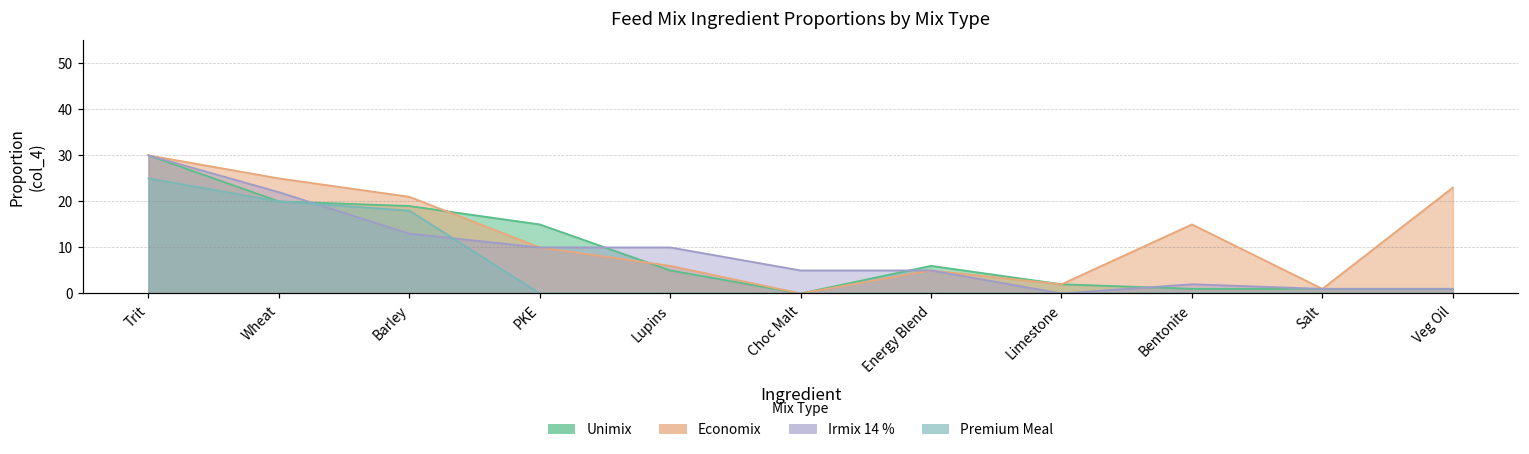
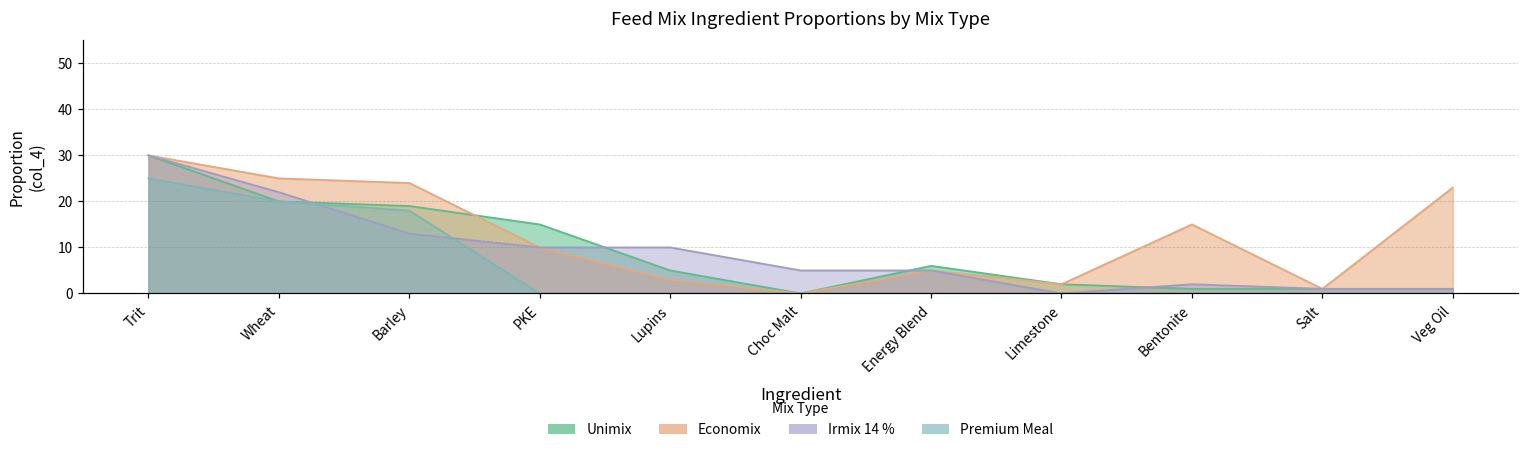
  {
    "Economix": {
      "Wheat": 25,
-     "Barley": 21,
-     "Lupins": 6,
+     "Barley": 24,
+     "Lupins": 3,
      "Bentonite": 15,
      "Veg Oil": 23
    }
  }
